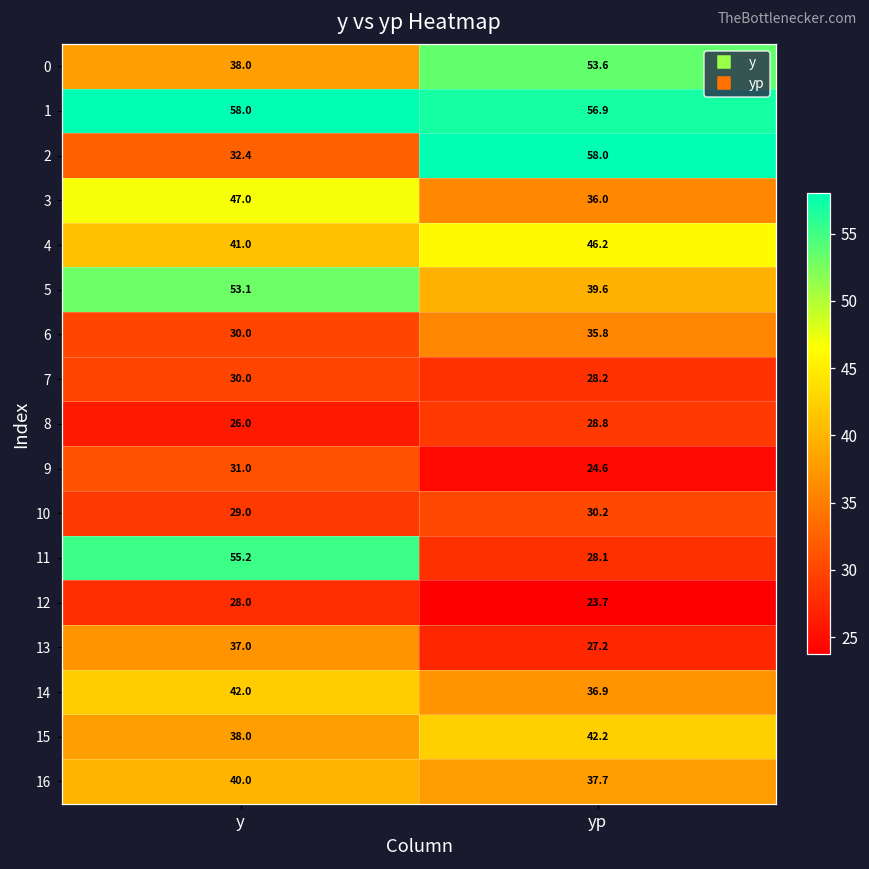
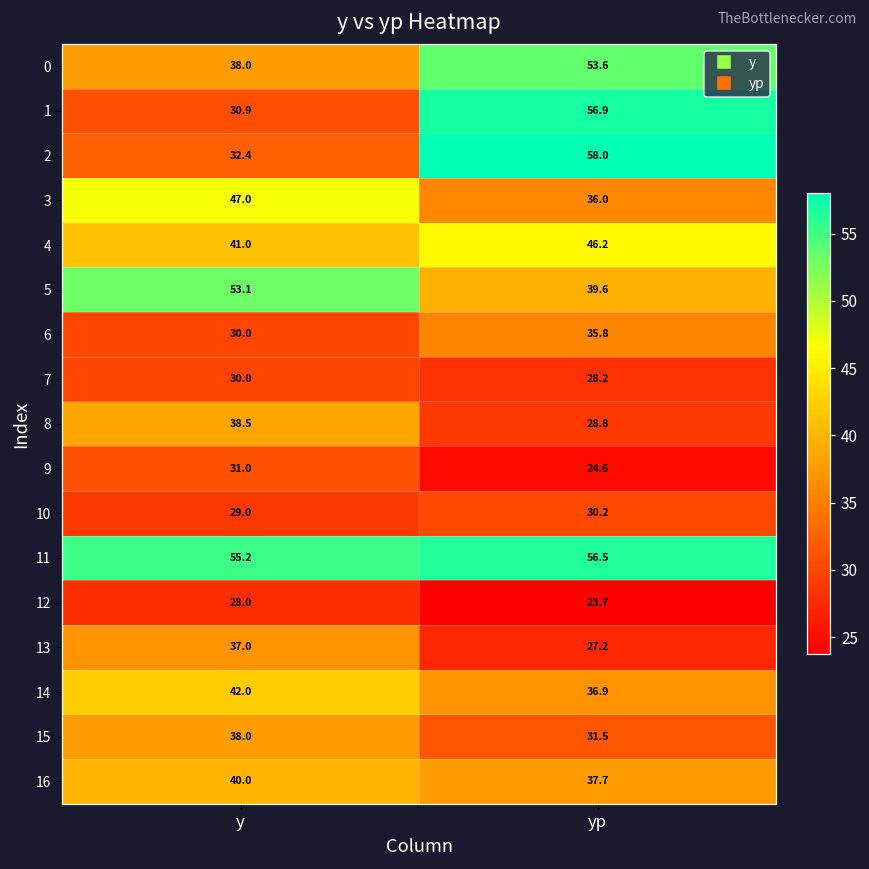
  {
    "0": {
      "y": 38.0,
      "yp": 53.6
    },
    "1": {
-     "y": 58.0,
+     "y": 30.9,
      "yp": 56.9
    },
    "2": {
      "y": 32.4,
      "yp": 58.0
    },
    "3": {
      "y": 47.0,
      "yp": 36.0
    },
    "4": {
      "y": 41.0,
      "yp": 46.2
    },
    "5": {
      "y": 53.1,
      "yp": 39.6
    },
    "6": {
      "y": 30.0,
      "yp": 35.8
    },
    "7": {
      "y": 30.0,
      "yp": 28.2
    },
    "8": {
-     "y": 26.0,
+     "y": 38.5,
      "yp": 28.8
    },
    "9": {
      "y": 31.0,
      "yp": 24.6
    },
    "10": {
      "y": 29.0,
      "yp": 30.2
    },
    "11": {
      "y": 55.2,
-     "yp": 28.1
+     "yp": 56.5
    },
    "12": {
      "y": 28.0,
      "yp": 23.7
    },
    "13": {
      "y": 37.0,
      "yp": 27.2
    },
    "14": {
      "y": 42.0,
      "yp": 36.9
    },
    "15": {
      "y": 38.0,
-     "yp": 42.2
+     "yp": 31.5
    },
    "16": {
      "y": 40.0,
      "yp": 37.7
    }
  }
